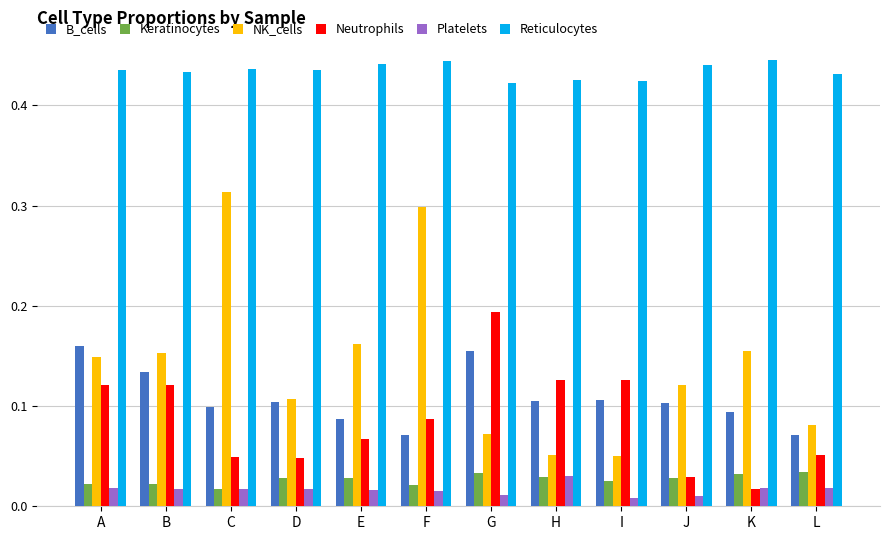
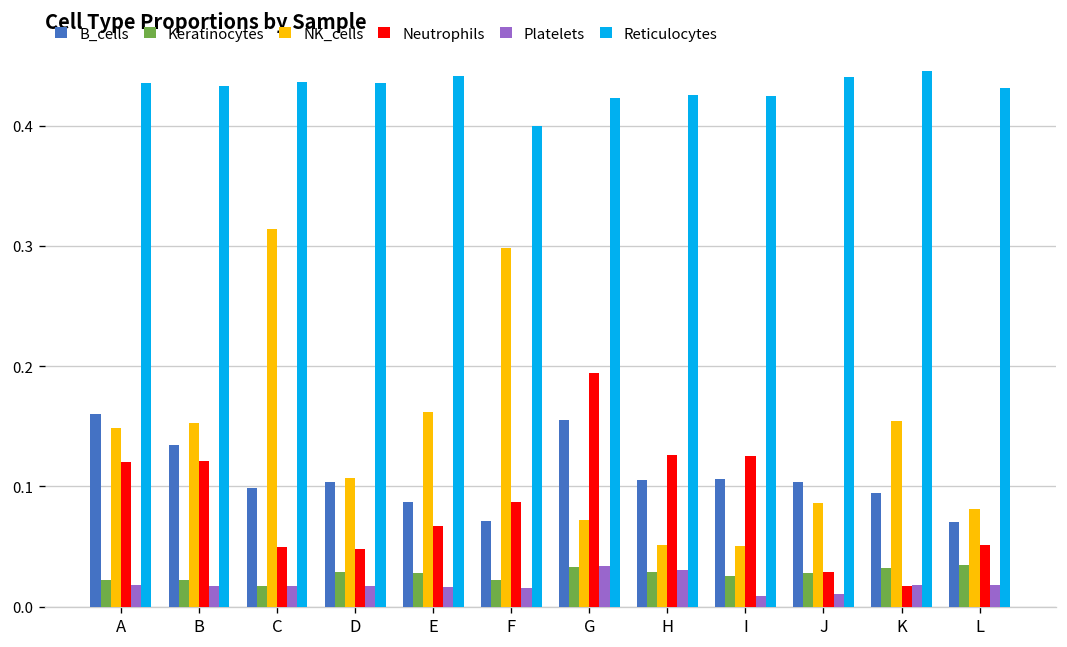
  {
    "B_cells": {
      "A": 0.160,
      "B": 0.134,
      "C": 0.099,
      "D": 0.104,
      "E": 0.087,
      "F": 0.071,
      "G": 0.155,
      "H": 0.106,
      "I": 0.106,
      "J": 0.103,
      "K": 0.094,
      "L": 0.071
    },
    "Keratinocytes": {
      "A": 0.022,
      "B": 0.022,
      "C": 0.017,
      "D": 0.029,
      "E": 0.028,
      "F": 0.022,
      "G": 0.033,
      "H": 0.029,
      "I": 0.025,
      "J": 0.028,
      "K": 0.032,
      "L": 0.034
    },
    "NK_cells": {
      "A": 0.149,
      "B": 0.153,
      "C": 0.314,
      "D": 0.107,
      "E": 0.162,
      "F": 0.298,
      "G": 0.072,
      "H": 0.051,
      "I": 0.050,
-     "J": 0.121,
+     "J": 0.086,
      "K": 0.155,
      "L": 0.081
    },
    "Neutrophils": {
      "A": 0.121,
      "B": 0.121,
      "C": 0.049,
      "D": 0.048,
      "E": 0.067,
      "F": 0.087,
      "G": 0.194,
      "H": 0.126,
      "I": 0.126,
      "J": 0.029,
      "K": 0.017,
      "L": 0.051
    },
    "Platelets": {
      "A": 0.018,
      "B": 0.017,
      "C": 0.017,
      "D": 0.017,
      "E": 0.016,
      "F": 0.015,
-     "G": 0.011,
+     "G": 0.034,
      "H": 0.030,
      "I": 0.008,
      "J": 0.011,
      "K": 0.018,
      "L": 0.018
    },
    "Reticulocytes": {
      "A": 0.436,
      "B": 0.433,
      "C": 0.436,
      "D": 0.435,
      "E": 0.441,
-     "F": 0.444,
+     "F": 0.399,
      "G": 0.423,
      "H": 0.425,
      "I": 0.424,
      "J": 0.440,
      "K": 0.445,
      "L": 0.431
    }
  }
